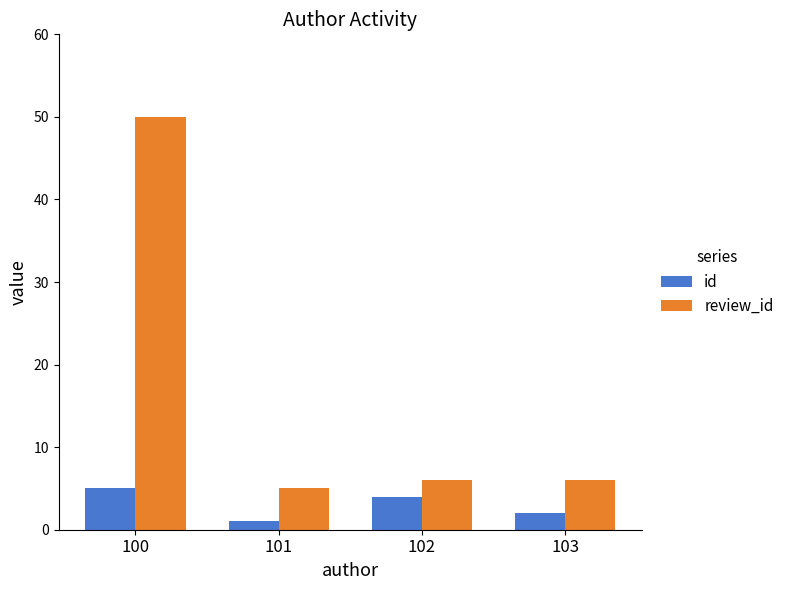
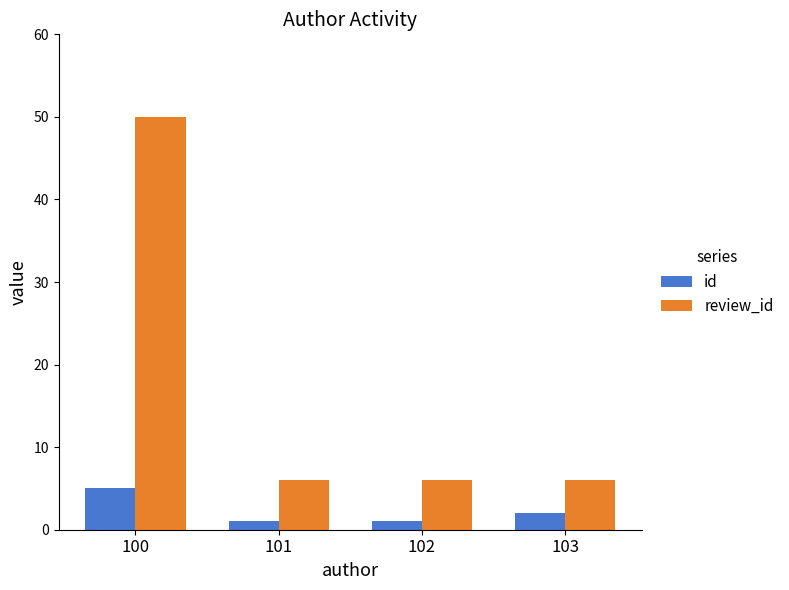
  {
    "id": {
      "100": 5,
      "101": 1,
-     "102": 4,
+     "102": 1,
      "103": 2
    },
    "review_id": {
      "100": 50,
-     "101": 5,
+     "101": 6,
      "102": 6,
      "103": 6
    }
  }
